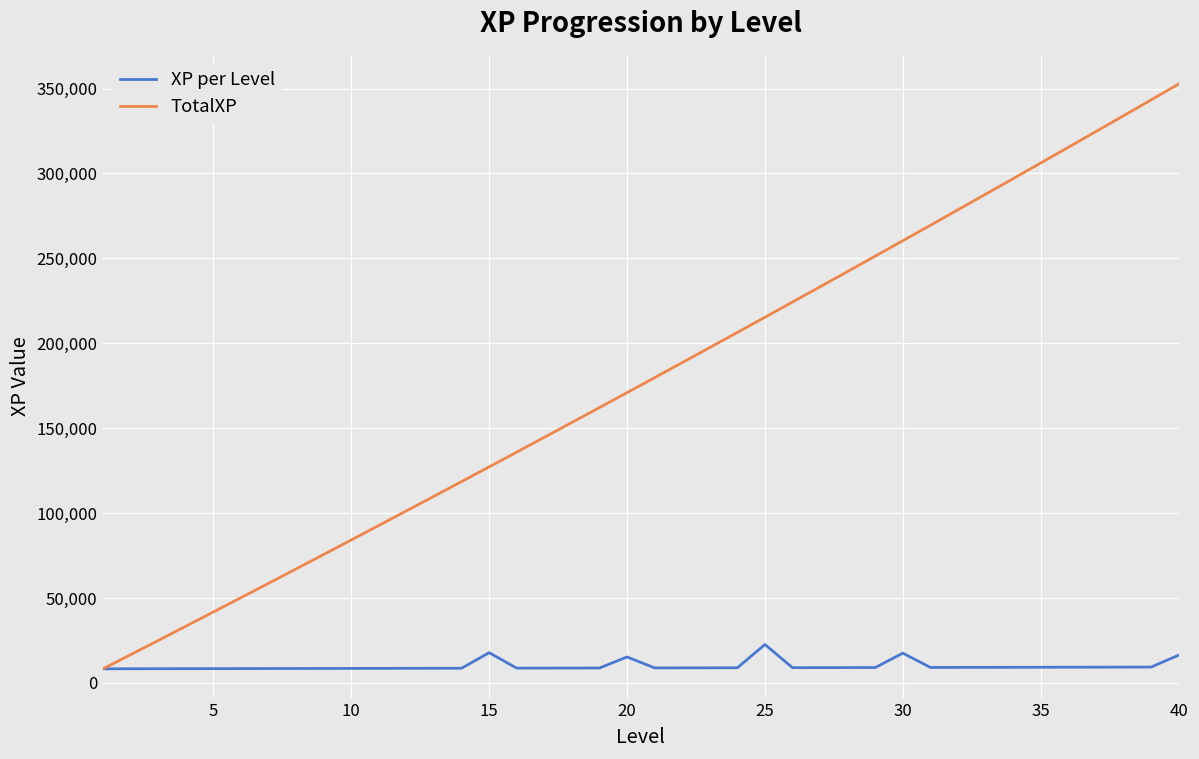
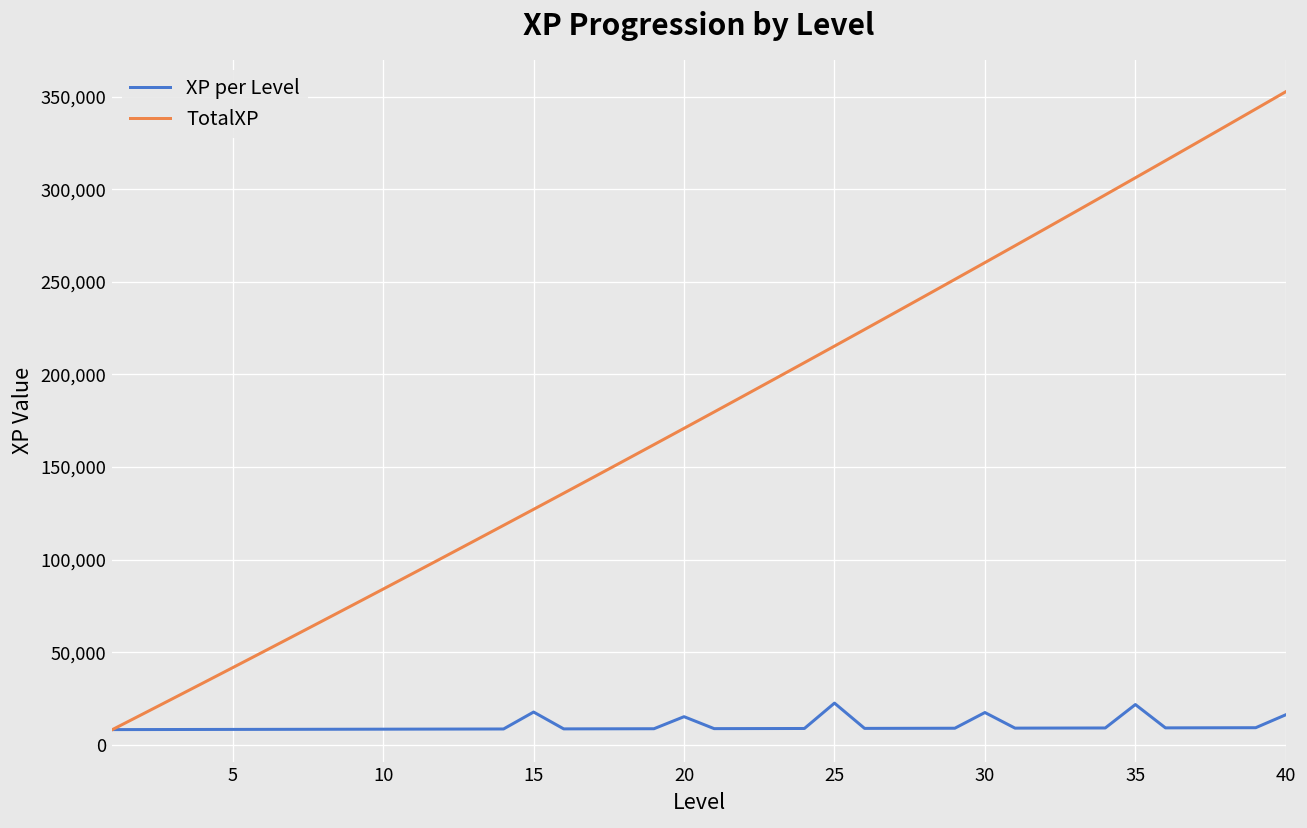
  {
    "XP per Level": {
      "5": "8,000",
      "10": "9,000",
      "15": "18,000",
      "20": "15,000",
      "25": "23,000",
      "30": "18,000",
-     "35": "9,000",
+     "35": "22,000",
      "40": "16,000"
    },
    "TotalXP": {
      "5": "42,000",
      "10": "84,000",
      "15": "127,000",
      "20": "171,000",
      "25": "215,000",
      "30": "260,000",
      "35": "306,000",
      "40": "353,000"
    }
  }
